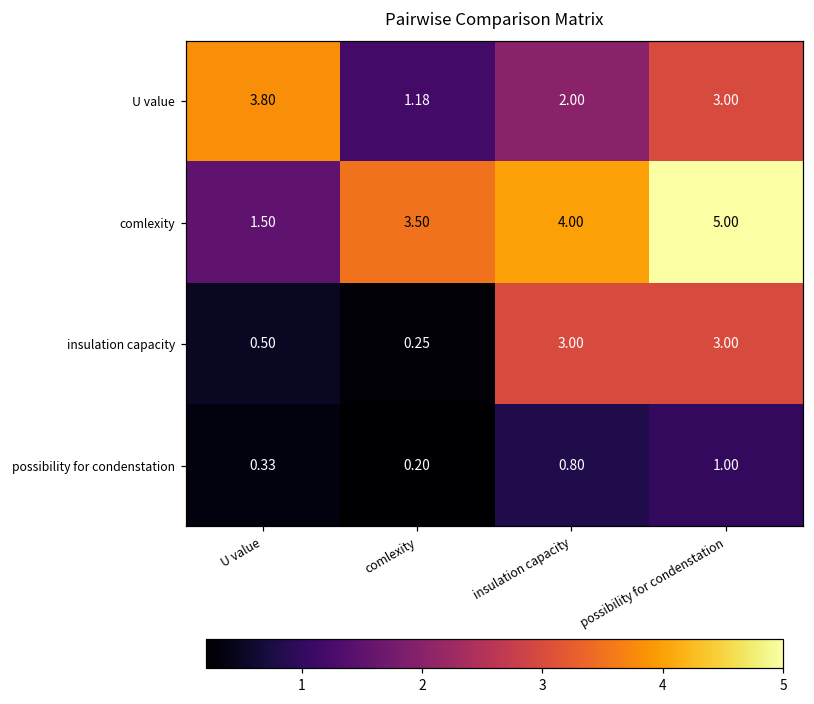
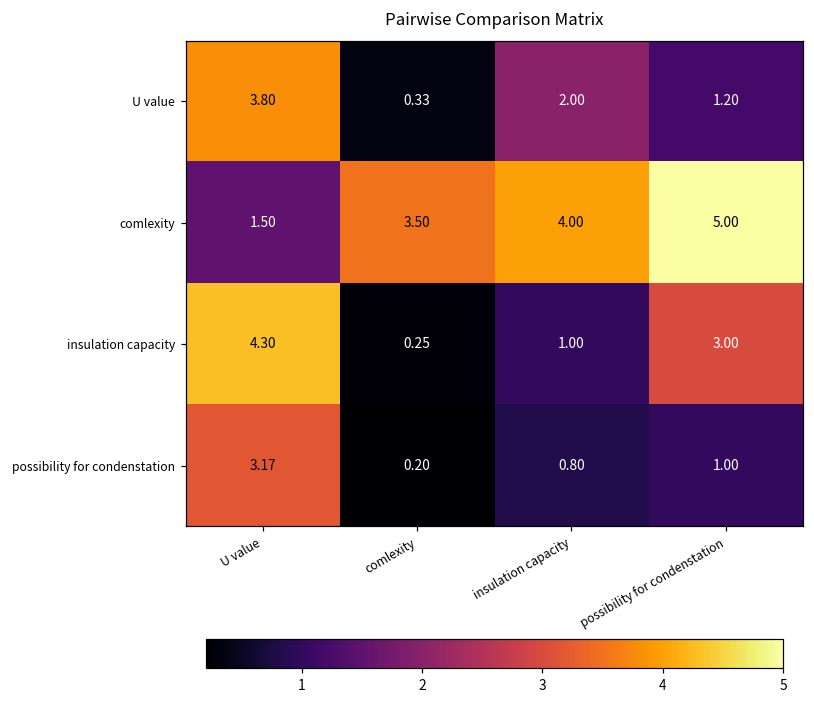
  {
    "U value": {
      "U value": 3.80,
-     "comlexity": 1.18,
+     "comlexity": 0.33,
      "insulation capacity": 2.00,
-     "possibility for condenstation": 3.00
+     "possibility for condenstation": 1.20
    },
    "comlexity": {
      "U value": 1.50,
      "comlexity": 3.50,
      "insulation capacity": 4.00,
      "possibility for condenstation": 5.00
    },
    "insulation capacity": {
-     "U value": 0.50,
+     "U value": 4.30,
      "comlexity": 0.25,
-     "insulation capacity": 3.00,
+     "insulation capacity": 1.00,
      "possibility for condenstation": 3.00
    },
    "possibility for condenstation": {
-     "U value": 0.33,
+     "U value": 3.17,
      "comlexity": 0.20,
      "insulation capacity": 0.80,
      "possibility for condenstation": 1.00
    }
  }
